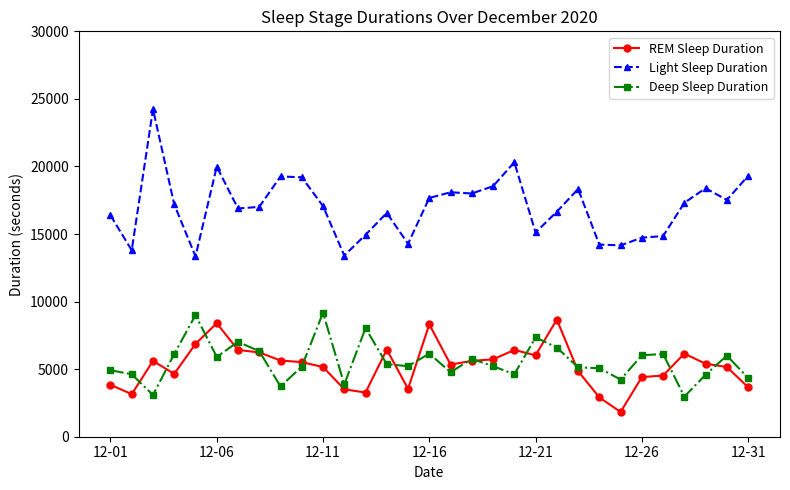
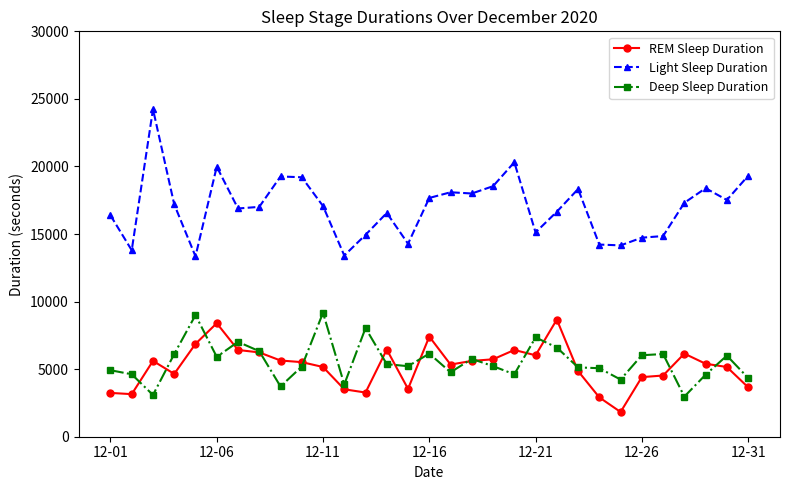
  {
    "REM Sleep Duration": {
-     "12-01": 3800,
+     "12-01": 3200,
      "12-06": 8400,
      "12-11": 5200,
-     "12-16": 8300,
+     "12-16": 7400,
      "12-21": 6000,
      "12-26": 4400,
      "12-31": 3700
    },
    "Light Sleep Duration": {
      "12-01": 16400,
      "12-06": 20000,
      "12-11": 17100,
      "12-16": 17700,
      "12-21": 15100,
      "12-26": 14700,
      "12-31": 19300
    },
    "Deep Sleep Duration": {
      "12-01": 4900,
      "12-06": 5900,
      "12-11": 9200,
      "12-16": 6200,
      "12-21": 7400,
      "12-26": 6000,
      "12-31": 4400
    }
  }
